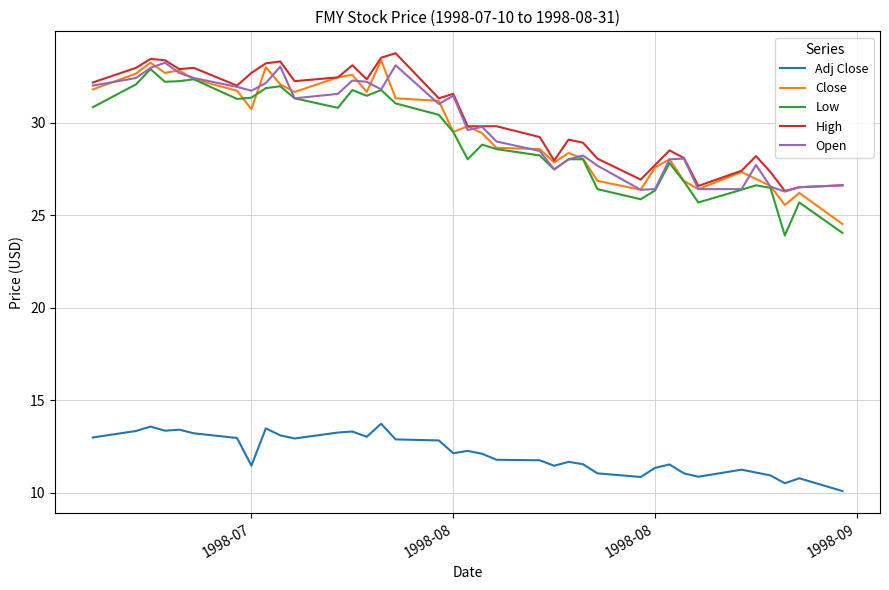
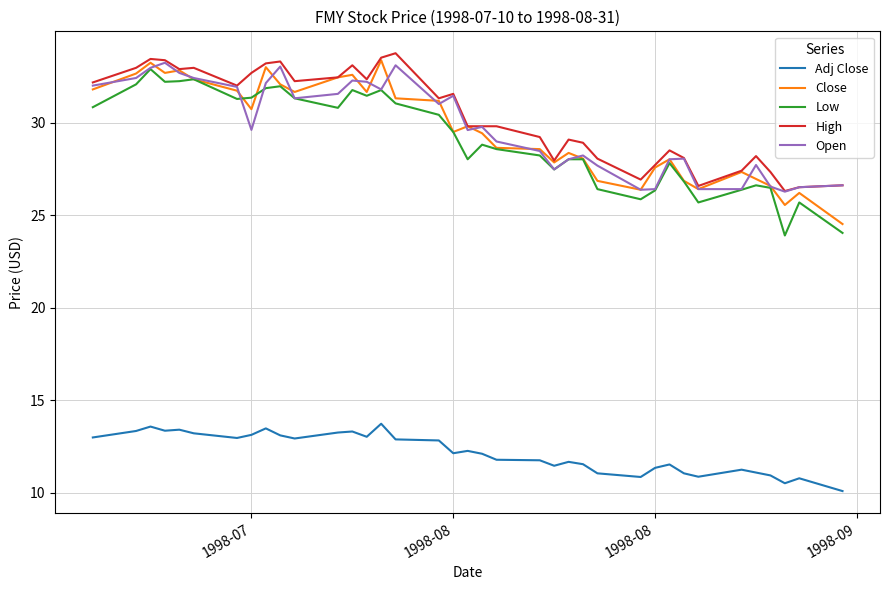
  {
    "Adj Close": {
-     "1998-07": 11.5
+     "1998-07": 13.1
    },
    "Close": {
      "1998-07": 30.7
    },
    "Low": {
      "1998-07": 31.4
    },
    "High": {
      "1998-07": 32.7
    },
    "Open": {
-     "1998-07": 31.7
+     "1998-07": 29.6
    }
  }
